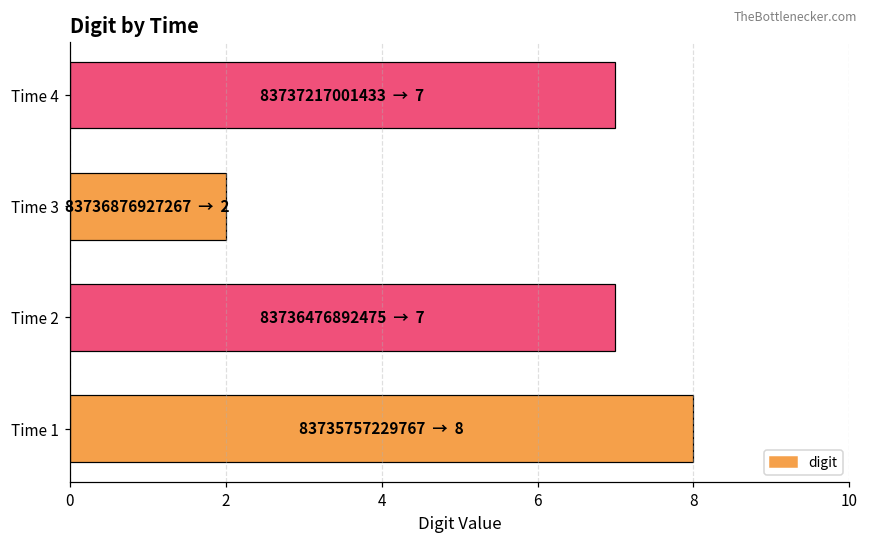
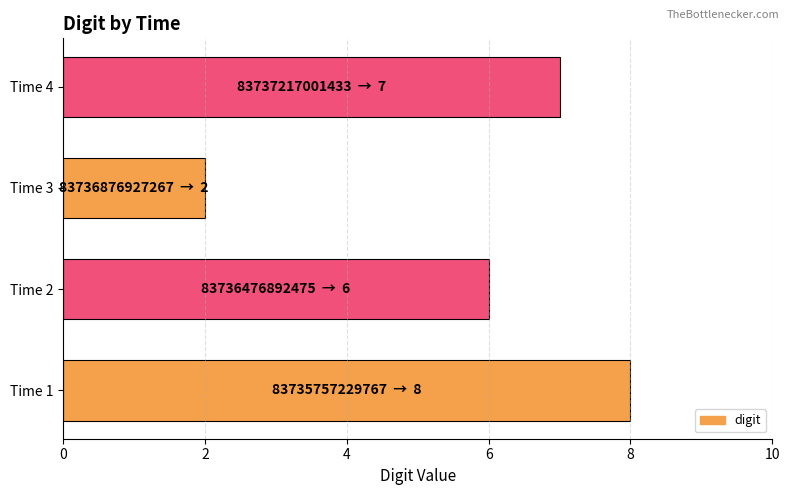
  {
    "Time 4": 7,
    "Time 3": 2,
-   "Time 2": 7,
+   "Time 2": 6,
    "Time 1": 8
  }
